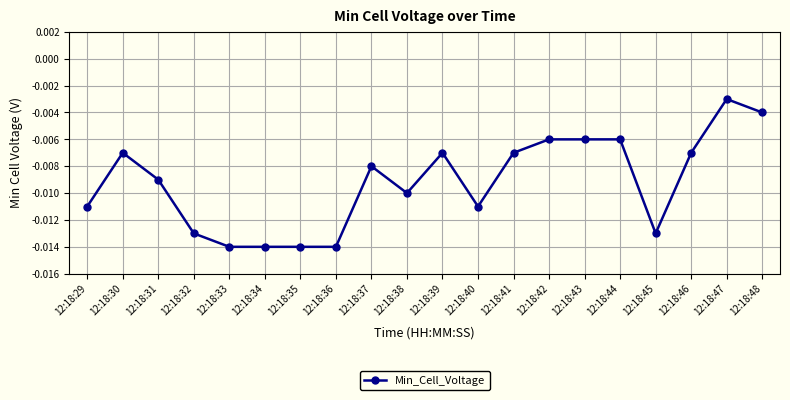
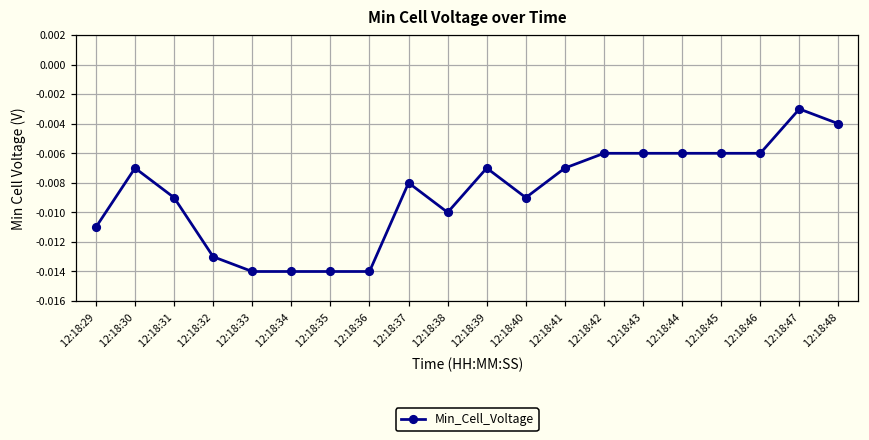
  {
    "12:18:29": -0.011,
    "12:18:30": -0.007,
    "12:18:31": -0.009,
    "12:18:32": -0.013,
    "12:18:33": -0.014,
    "12:18:34": -0.014,
    "12:18:35": -0.014,
    "12:18:36": -0.014,
    "12:18:37": -0.008,
    "12:18:38": -0.010,
    "12:18:39": -0.007,
-   "12:18:40": -0.011,
+   "12:18:40": -0.009,
    "12:18:41": -0.007,
    "12:18:42": -0.006,
    "12:18:43": -0.006,
    "12:18:44": -0.006,
-   "12:18:45": -0.013,
-   "12:18:46": -0.007,
+   "12:18:45": -0.006,
+   "12:18:46": -0.006,
    "12:18:47": -0.003,
    "12:18:48": -0.004
  }
